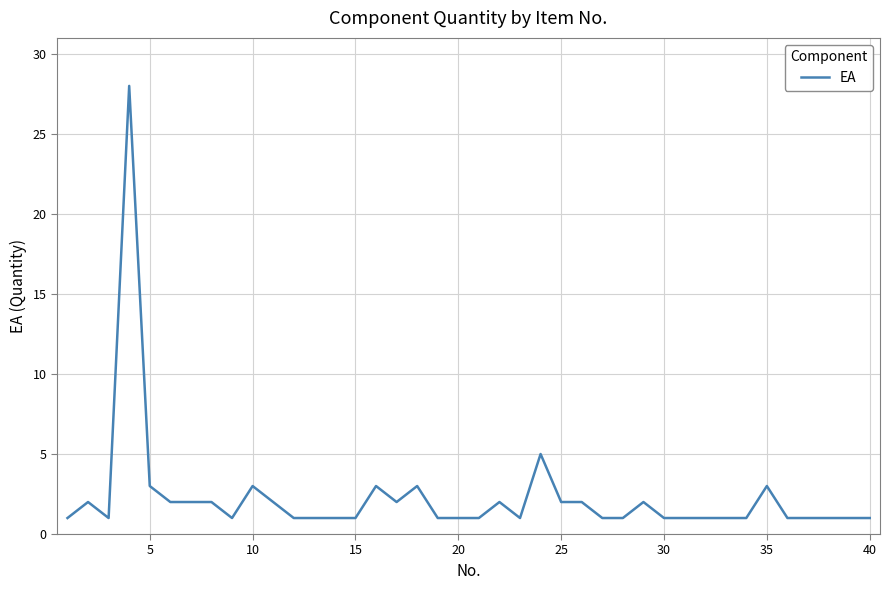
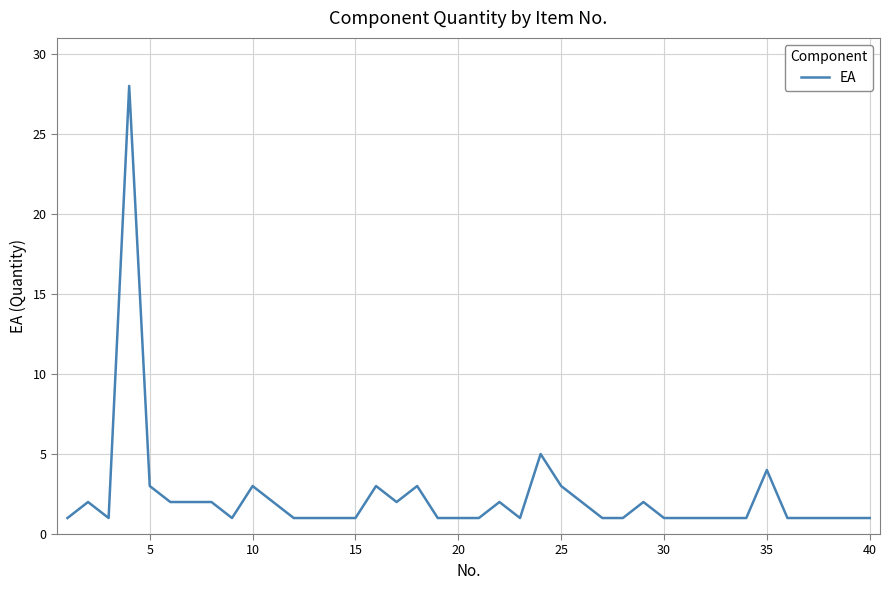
  {
    "5": 3,
    "10": 3,
    "15": 1,
    "20": 1,
-   "25": 2,
+   "25": 3,
    "30": 1,
-   "35": 3,
+   "35": 4,
    "40": 1
  }
